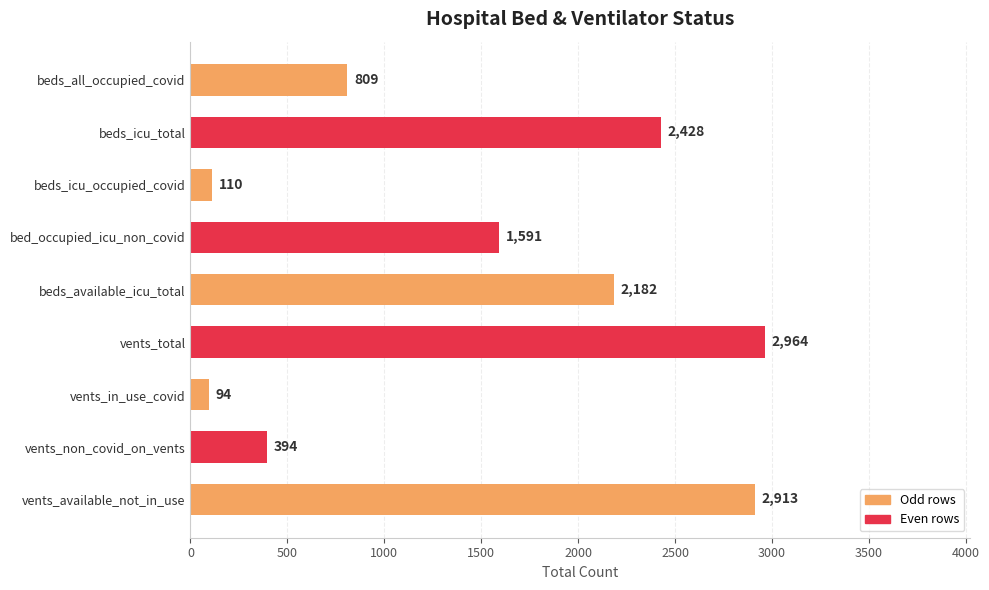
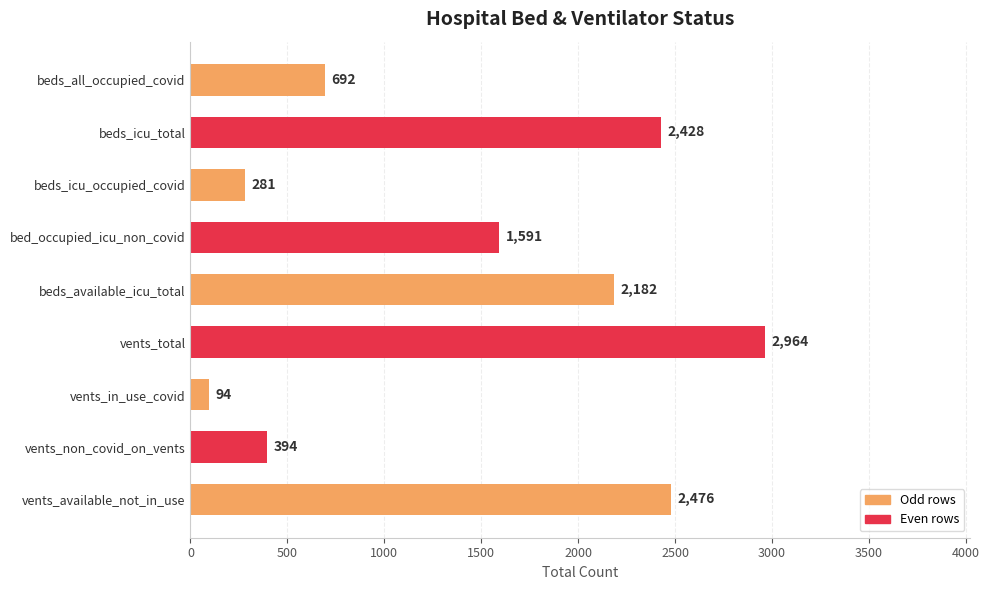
  {
-   "beds_all_occupied_covid": "809",
+   "beds_all_occupied_covid": "692",
    "beds_icu_total": "2,428",
-   "beds_icu_occupied_covid": "110",
+   "beds_icu_occupied_covid": "281",
    "bed_occupied_icu_non_covid": "1,591",
    "beds_available_icu_total": "2,182",
    "vents_total": "2,964",
    "vents_in_use_covid": "94",
    "vents_non_covid_on_vents": "394",
-   "vents_available_not_in_use": "2,913"
+   "vents_available_not_in_use": "2,476"
  }
